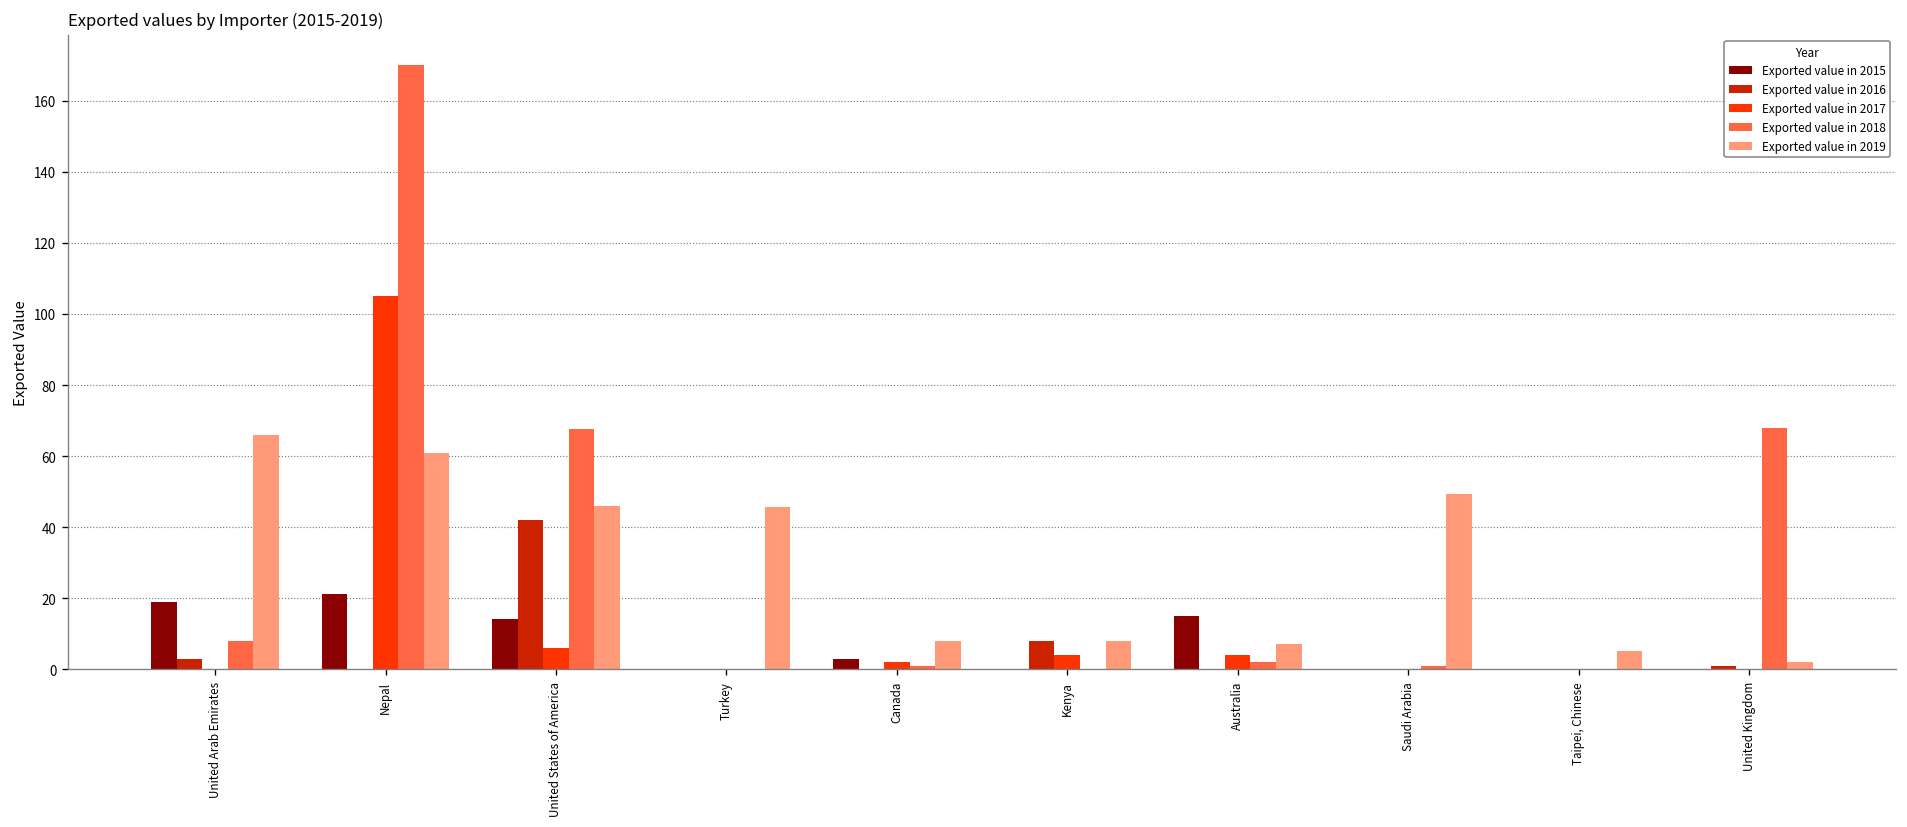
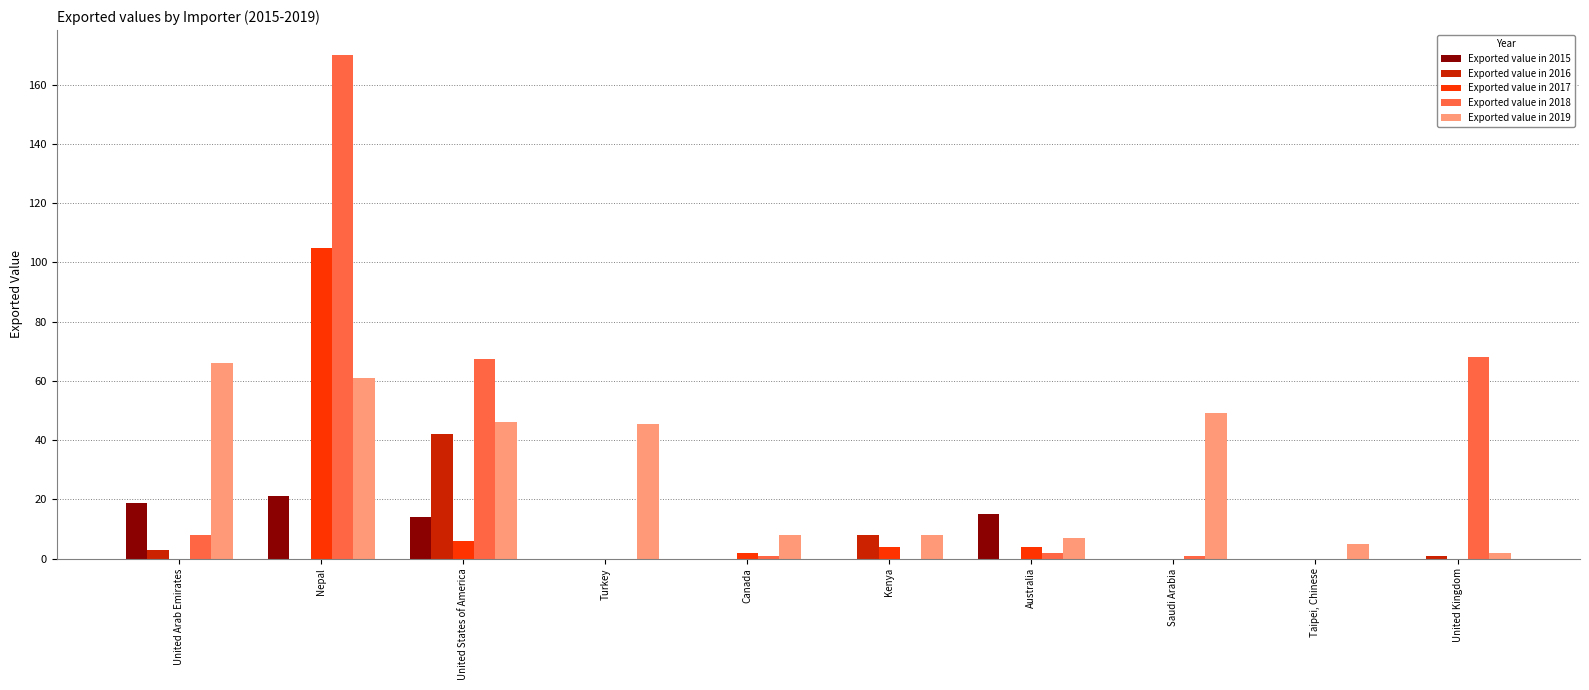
  {
    "Exported value in 2015": {
      "United Arab Emirates": 19,
      "Nepal": 21,
      "United States of America": 14,
      "Turkey": 0,
-     "Canada": 3,
+     "Canada": 0,
      "Kenya": 0,
      "Australia": 15,
      "Saudi Arabia": 0,
      "Taipei, Chinese": 0,
      "United Kingdom": 0
    },
    "Exported value in 2018": {
      "United Arab Emirates": 8,
      "Nepal": 170,
      "United States of America": 68,
      "Turkey": 0,
      "Canada": 1,
      "Kenya": 0,
      "Australia": 2,
      "Saudi Arabia": 1,
      "Taipei, Chinese": 0,
      "United Kingdom": 68
    },
    "Exported value in 2019": {
      "United Arab Emirates": 66,
      "Nepal": 61,
      "United States of America": 46,
      "Turkey": 46,
      "Canada": 8,
      "Kenya": 8,
      "Australia": 7,
      "Saudi Arabia": 49,
      "Taipei, Chinese": 5,
      "United Kingdom": 2
    }
  }
